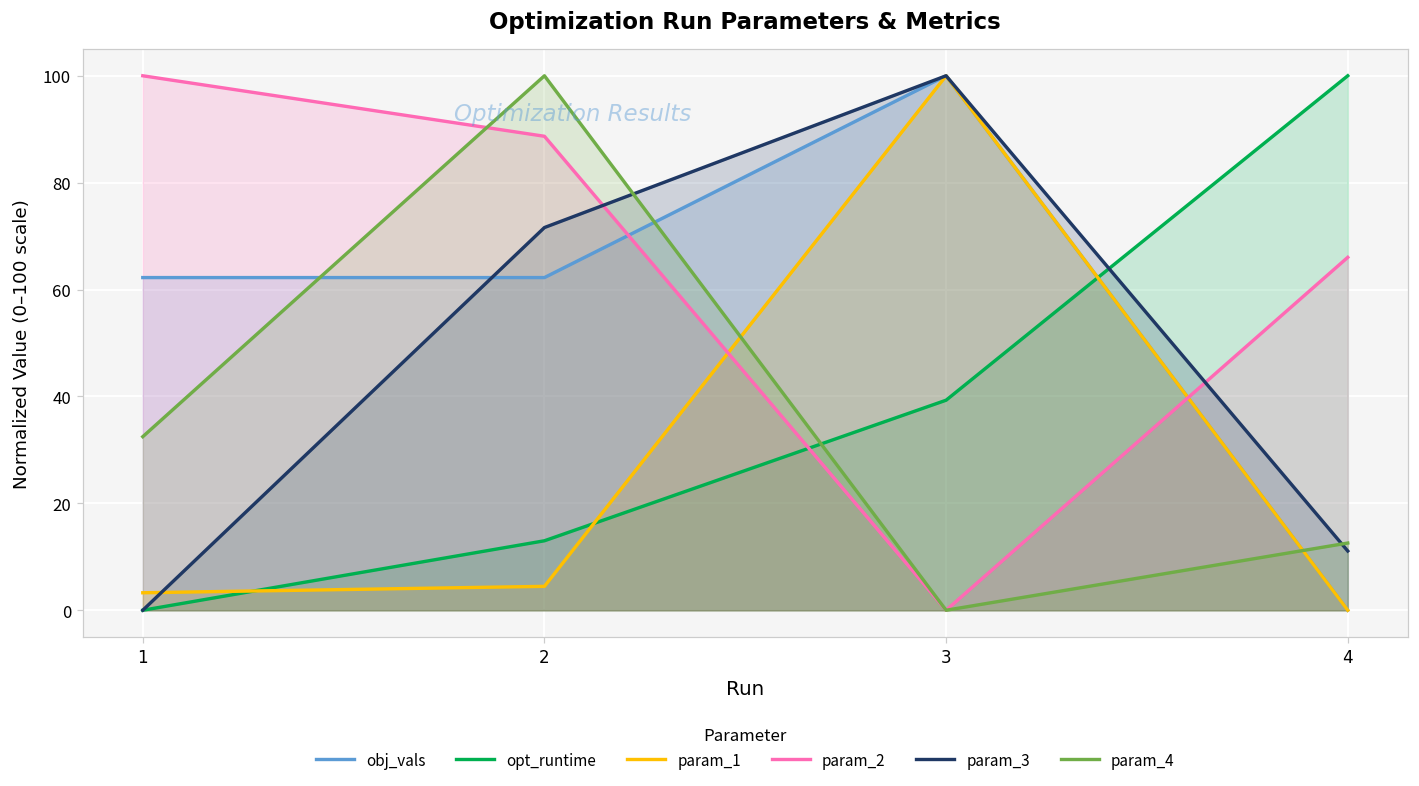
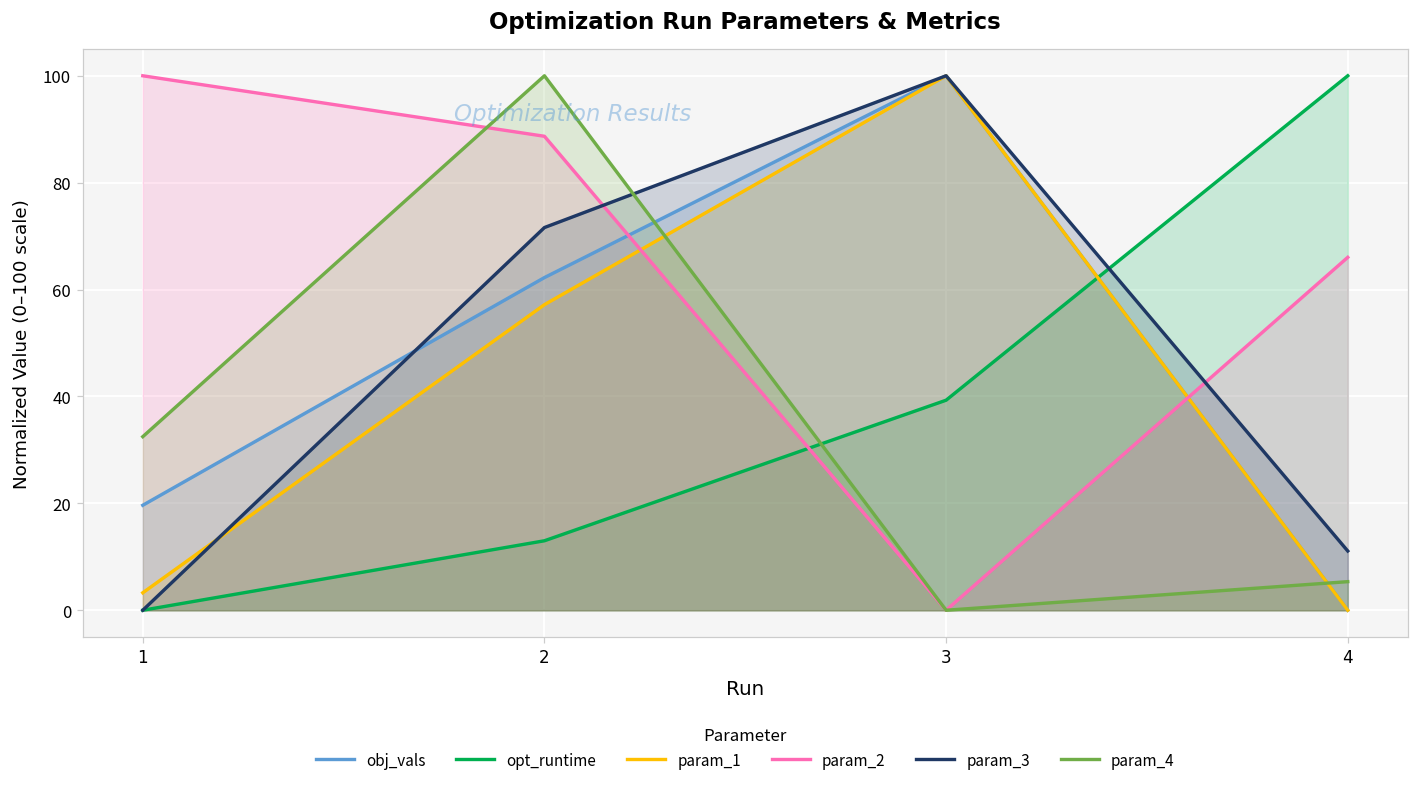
  {
    "obj_vals": {
-     "1": 62,
+     "1": 20,
      "2": 62
    },
    "opt_runtime": {
      "2": 13,
      "3": 39,
      "4": 100
    },
    "param_1": {
      "1": 3,
-     "2": 4
+     "2": 57
    },
    "param_2": {
      "1": 100,
      "2": 89,
      "4": 66
    },
    "param_3": {
      "2": 72,
      "4": 11
    },
    "param_4": {
      "1": 32,
      "2": 100,
-     "4": 13
+     "4": 5
    }
  }
